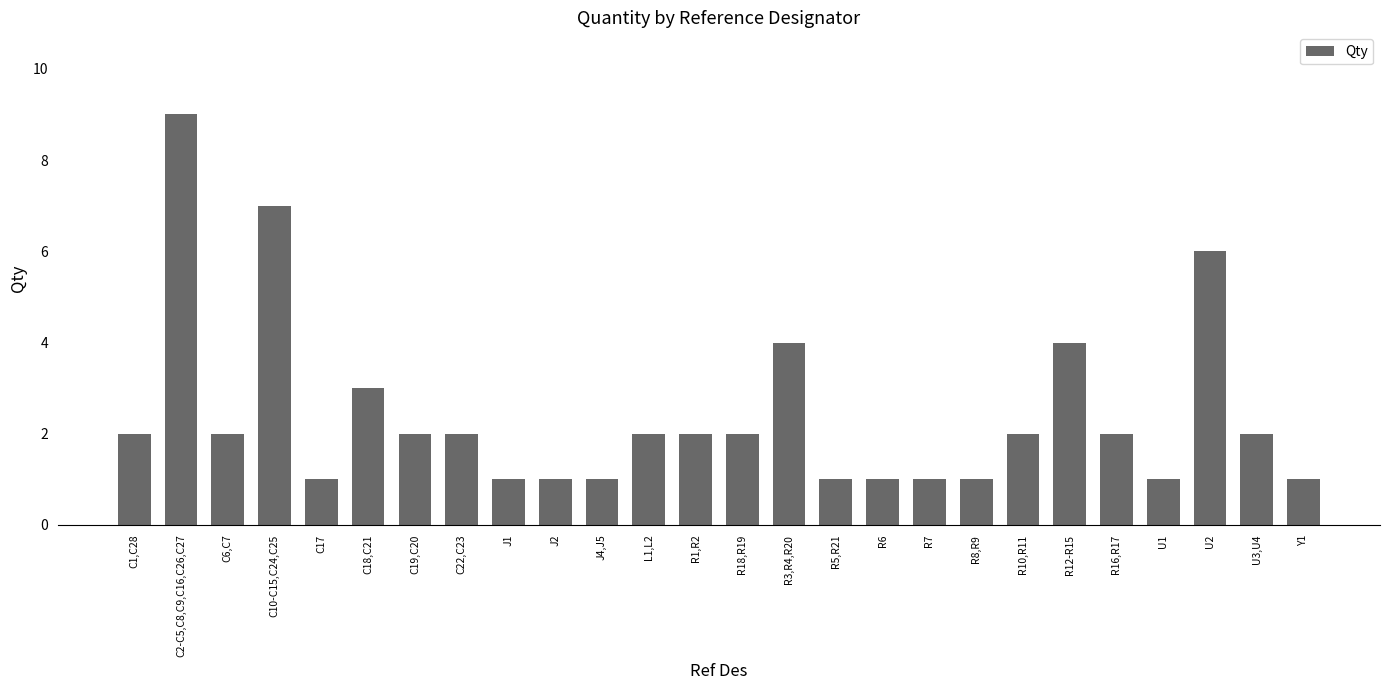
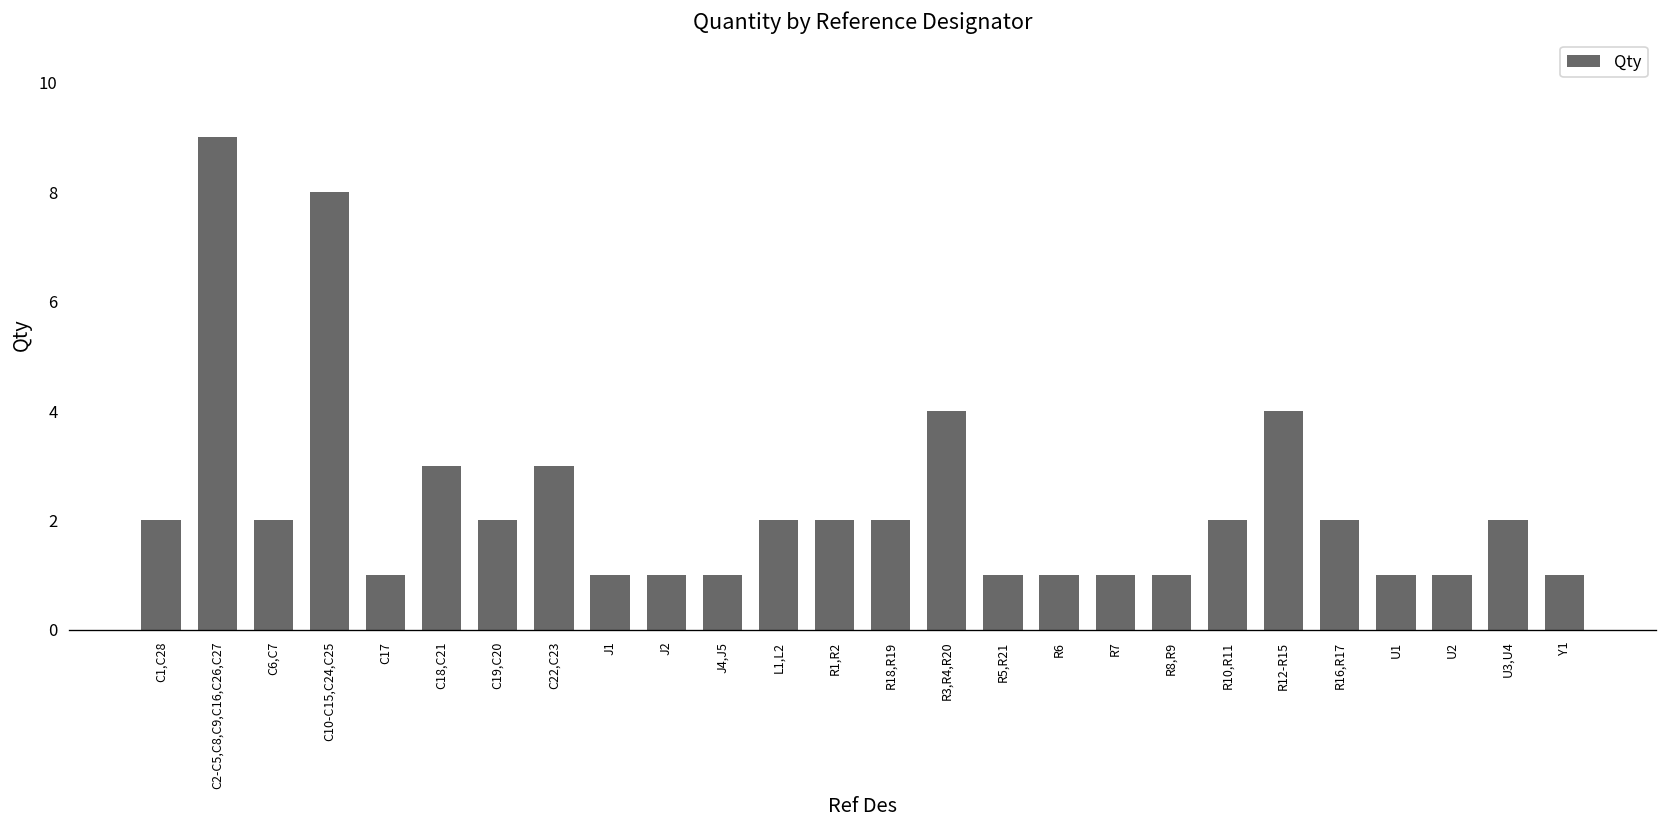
  {
    "C1,C28": 2,
    "C2-C5,C8,C9,C16,C26,C27": 9,
    "C6,C7": 2,
-   "C10-C15,C24,C25": 7,
+   "C10-C15,C24,C25": 8,
    "C17": 1,
    "C18,C21": 3,
    "C19,C20": 2,
-   "C22,C23": 2,
+   "C22,C23": 3,
    "J1": 1,
    "J2": 1,
    "J4,J5": 1,
    "L1,L2": 2,
    "R1,R2": 2,
    "R18,R19": 2,
    "R3,R4,R20": 4,
    "R5,R21": 1,
    "R6": 1,
    "R7": 1,
    "R8,R9": 1,
    "R10,R11": 2,
    "R12-R15": 4,
    "R16,R17": 2,
    "U1": 1,
-   "U2": 6,
+   "U2": 1,
    "U3,U4": 2,
    "Y1": 1
  }
